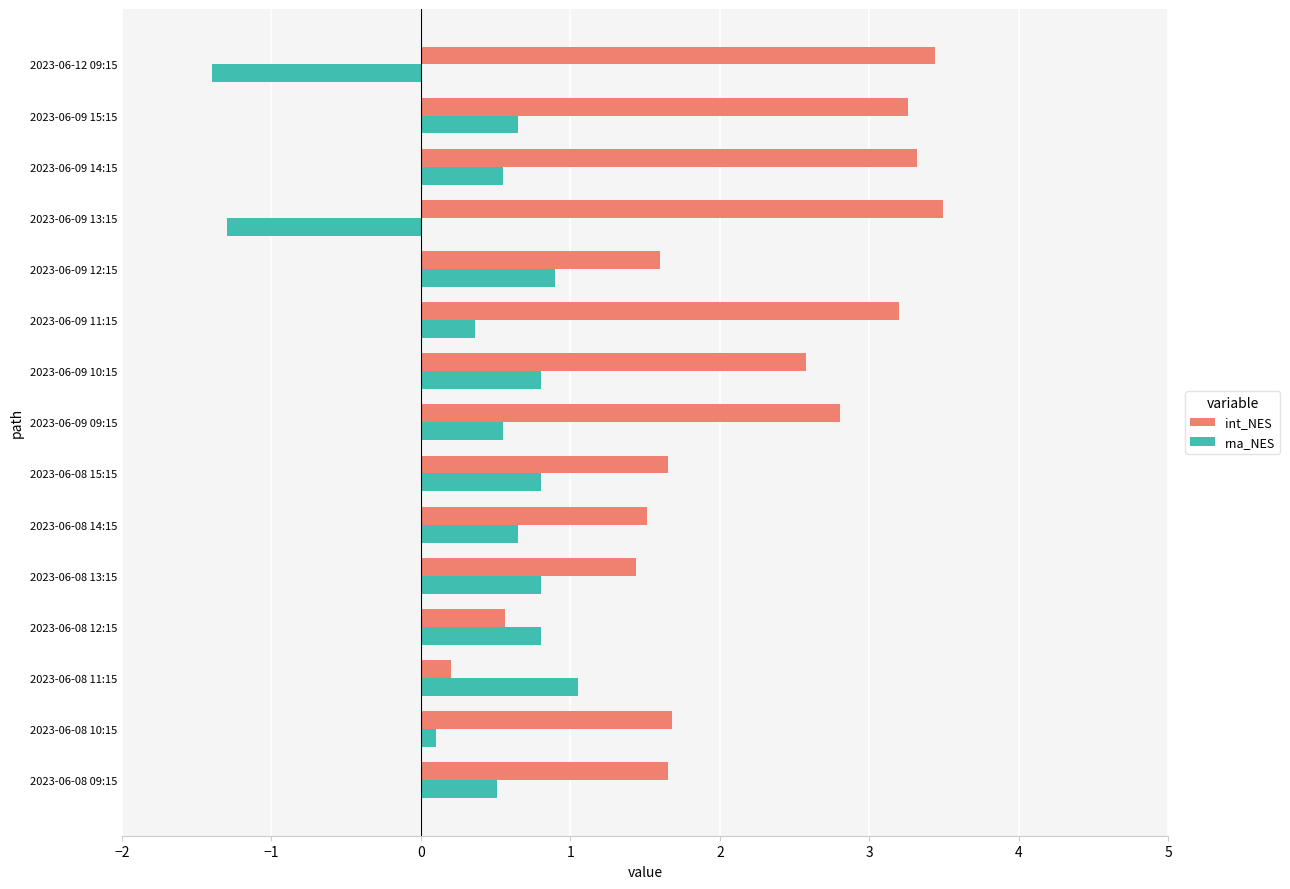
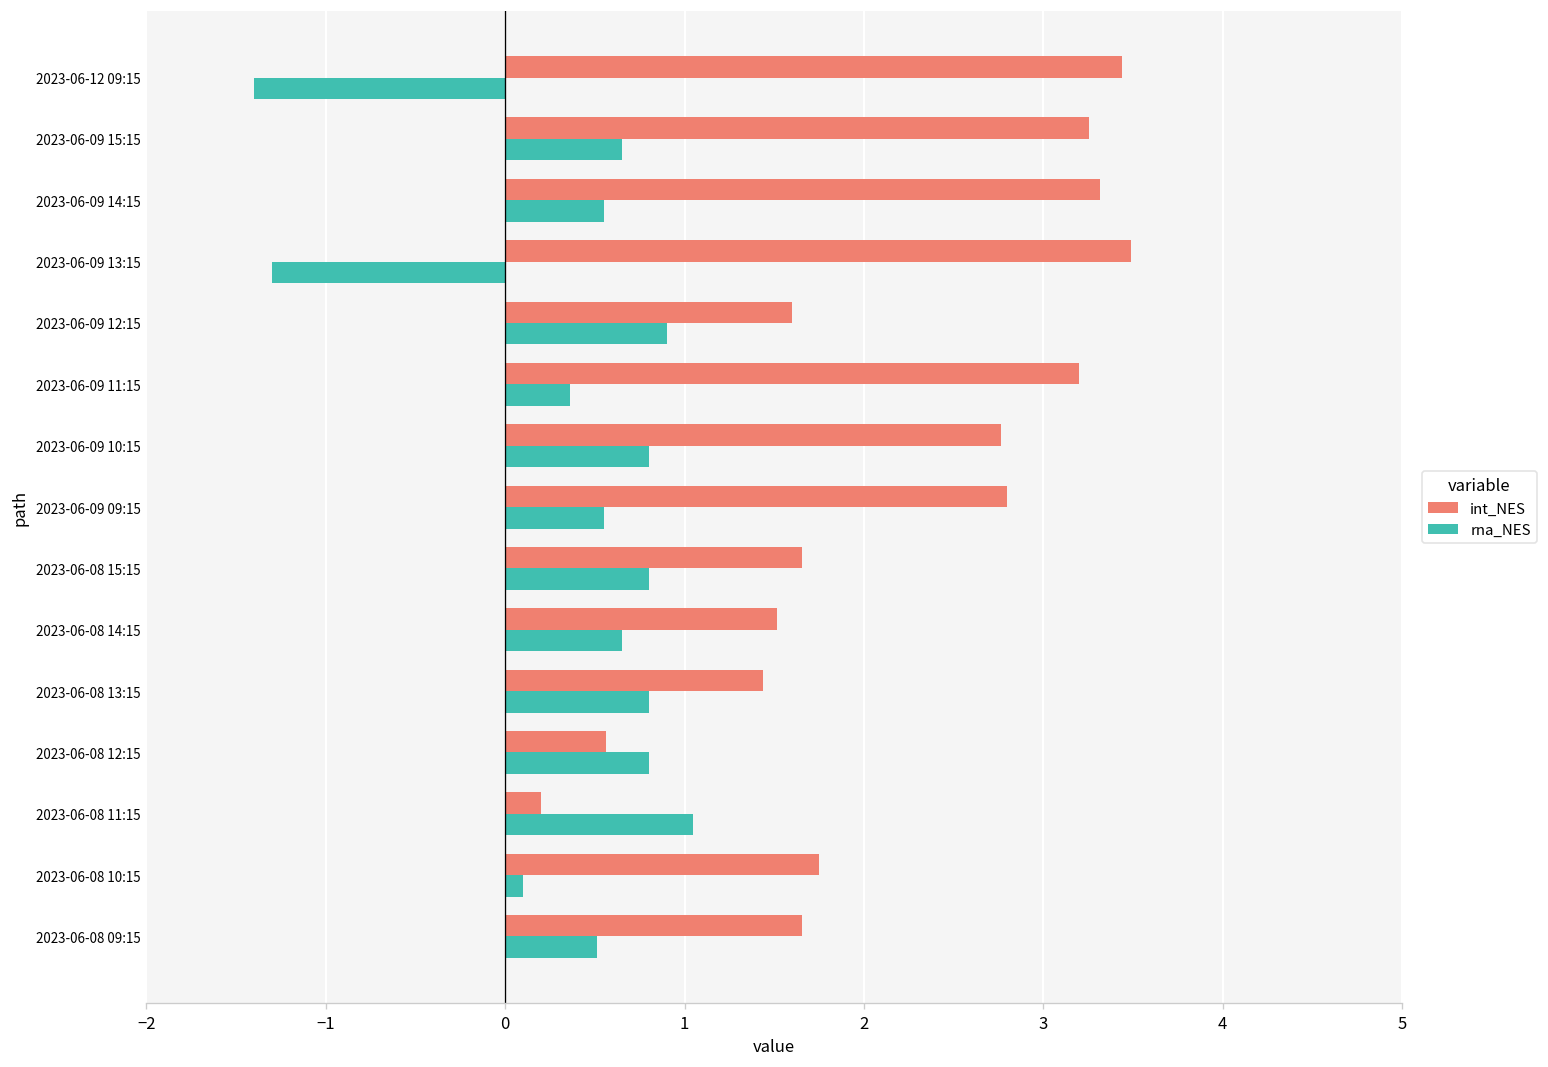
  {
    "int_NES": {
      "2023-06-12 09:15": 3.44,
      "2023-06-09 15:15": 3.25,
      "2023-06-09 14:15": 3.31,
      "2023-06-09 13:15": 3.49,
      "2023-06-09 12:15": 1.60,
      "2023-06-09 11:15": 3.20,
-     "2023-06-09 10:15": 2.57,
+     "2023-06-09 10:15": 2.76,
      "2023-06-09 09:15": 2.80,
      "2023-06-08 15:15": 1.65,
      "2023-06-08 14:15": 1.51,
      "2023-06-08 13:15": 1.44,
      "2023-06-08 12:15": 0.56,
      "2023-06-08 11:15": 0.20,
-     "2023-06-08 10:15": 1.68,
+     "2023-06-08 10:15": 1.75,
      "2023-06-08 09:15": 1.65
    },
    "rna_NES": {
      "2023-06-12 09:15": -1.40,
      "2023-06-09 15:15": 0.65,
      "2023-06-09 14:15": 0.55,
      "2023-06-09 13:15": -1.30,
      "2023-06-09 12:15": 0.90,
      "2023-06-09 11:15": 0.36,
      "2023-06-09 10:15": 0.80,
      "2023-06-09 09:15": 0.55,
      "2023-06-08 15:15": 0.80,
      "2023-06-08 14:15": 0.65,
      "2023-06-08 13:15": 0.80,
      "2023-06-08 12:15": 0.80,
      "2023-06-08 11:15": 1.05,
      "2023-06-08 10:15": 0.10,
      "2023-06-08 09:15": 0.51
    }
  }
